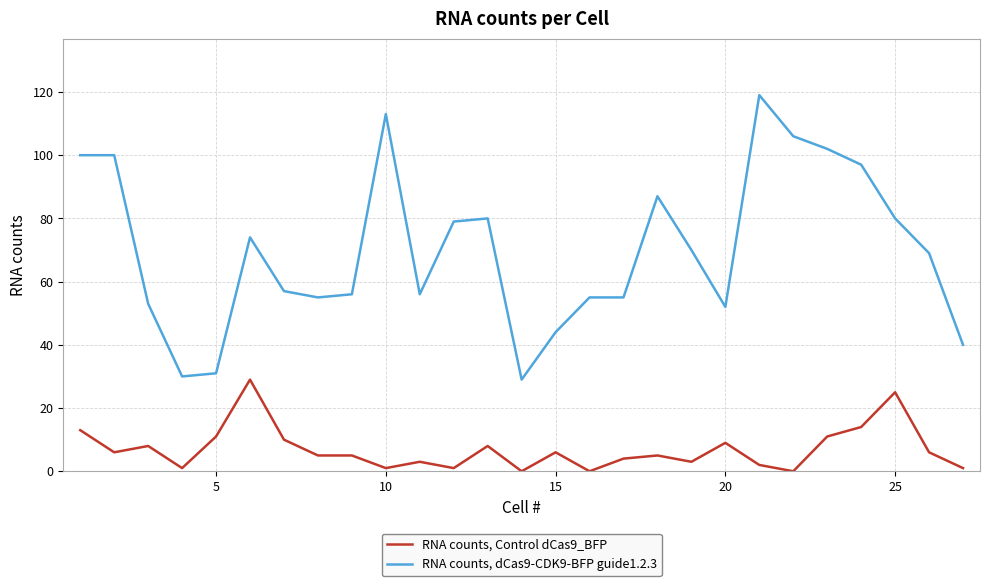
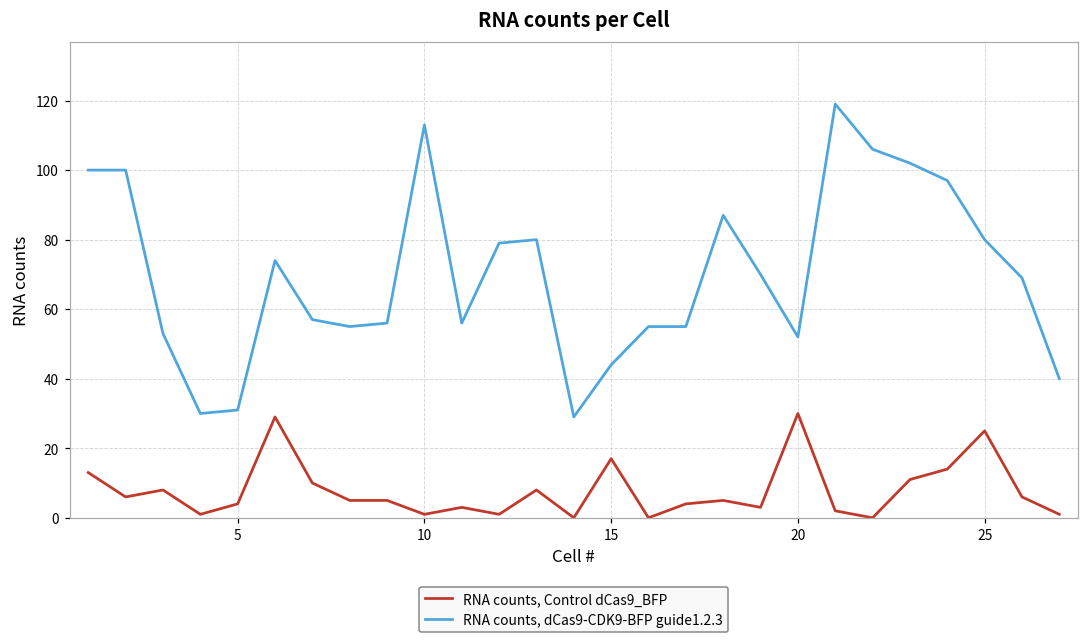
  {
    "RNA counts, Control dCas9_BFP": {
-     "5": 11,
+     "5": 4,
      "10": 1,
-     "15": 6,
-     "20": 9,
+     "15": 17,
+     "20": 30,
      "25": 25
    },
    "RNA counts, dCas9-CDK9-BFP guide1.2.3": {
      "5": 31,
      "10": 113,
      "15": 44,
      "20": 52,
      "25": 80
    }
  }
